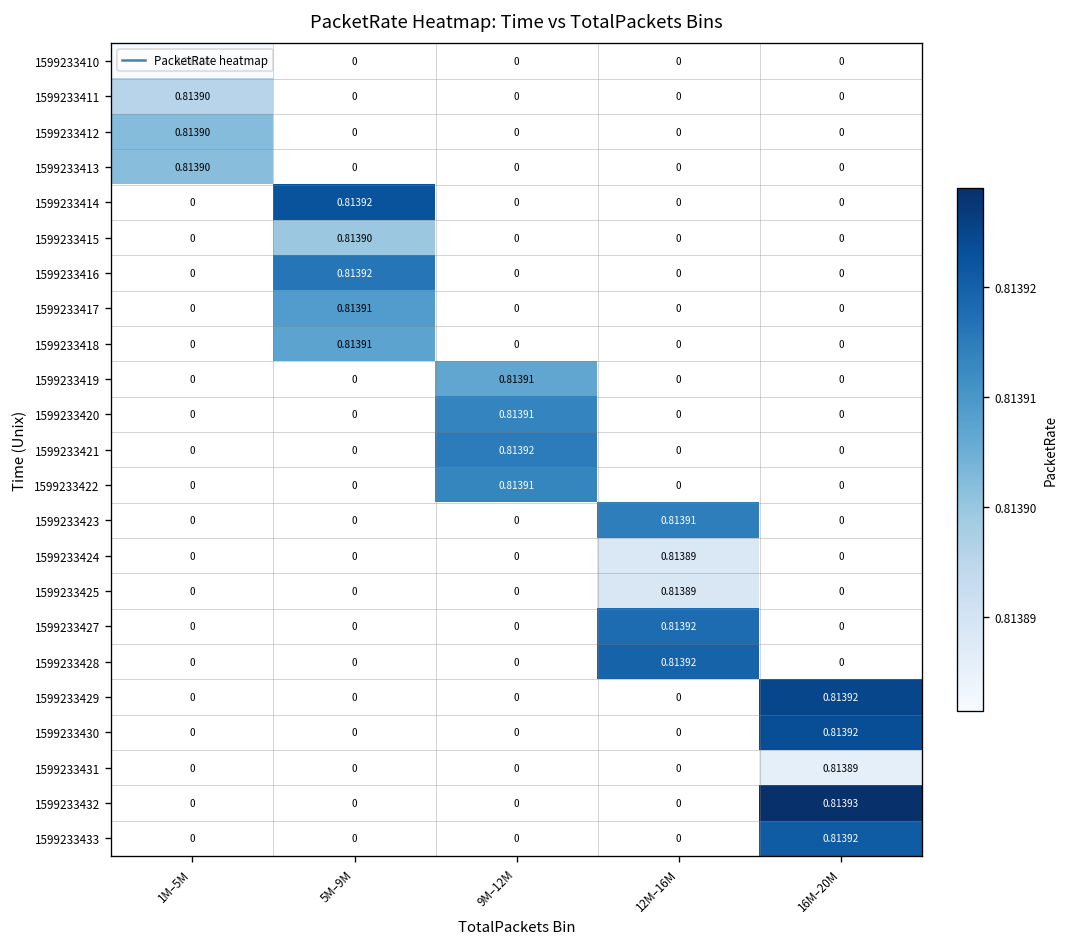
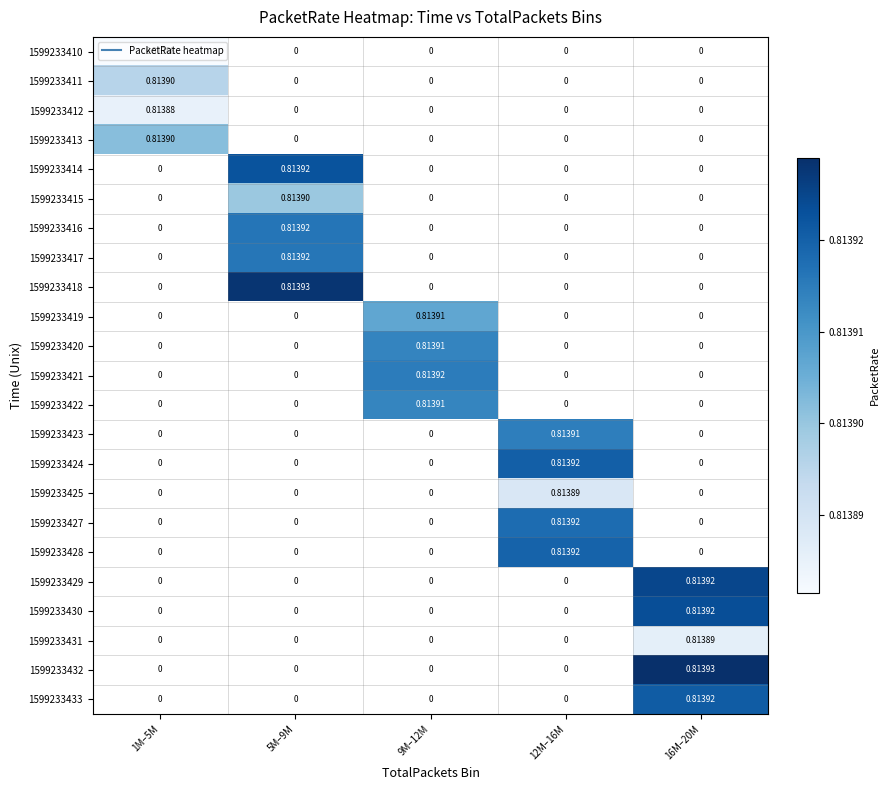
  {
    "1599233411": {
      "1M–5M": 0.81390
    },
    "1599233412": {
-     "1M–5M": 0.81390
+     "1M–5M": 0.81388
    },
    "1599233413": {
      "1M–5M": 0.81390
    },
    "1599233414": {
      "5M–9M": 0.81392
    },
    "1599233415": {
      "5M–9M": 0.81390
    },
    "1599233416": {
      "5M–9M": 0.81392
    },
    "1599233417": {
-     "5M–9M": 0.81391
+     "5M–9M": 0.81392
    },
    "1599233418": {
-     "5M–9M": 0.81391
+     "5M–9M": 0.81393
    },
    "1599233419": {
      "9M–12M": 0.81391
    },
    "1599233420": {
      "9M–12M": 0.81391
    },
    "1599233421": {
      "9M–12M": 0.81392
    },
    "1599233422": {
      "9M–12M": 0.81391
    },
    "1599233423": {
      "12M–16M": 0.81391
    },
    "1599233424": {
-     "12M–16M": 0.81389
+     "12M–16M": 0.81392
    },
    "1599233425": {
      "12M–16M": 0.81389
    },
    "1599233427": {
      "12M–16M": 0.81392
    },
    "1599233428": {
      "12M–16M": 0.81392
    },
    "1599233429": {
      "16M–20M": 0.81392
    },
    "1599233430": {
      "16M–20M": 0.81392
    },
    "1599233431": {
      "16M–20M": 0.81389
    },
    "1599233432": {
      "16M–20M": 0.81393
    },
    "1599233433": {
      "16M–20M": 0.81392
    }
  }
